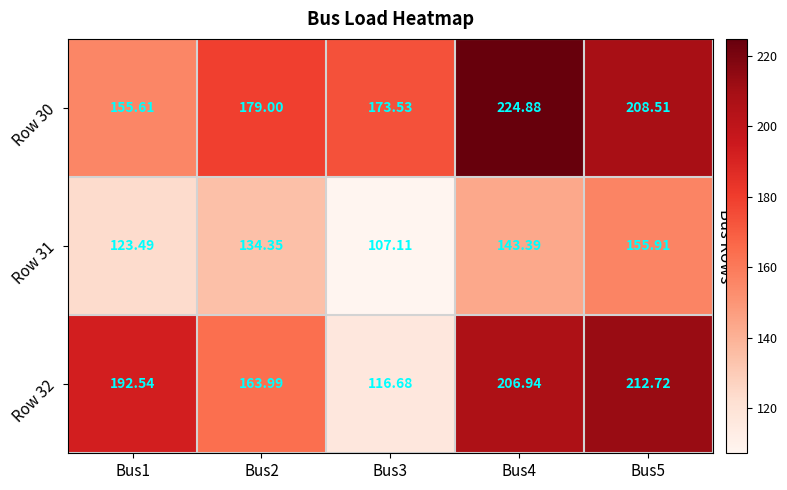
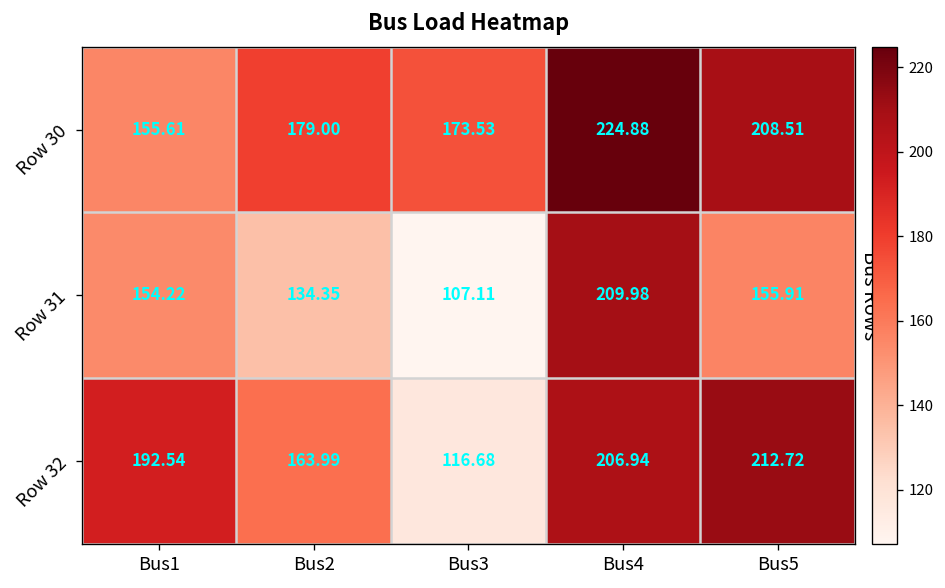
  {
    "Row 30": {
      "Bus1": 155.61,
      "Bus2": 179.00,
      "Bus3": 173.53,
      "Bus4": 224.88,
      "Bus5": 208.51
    },
    "Row 31": {
-     "Bus1": 123.49,
+     "Bus1": 154.22,
      "Bus2": 134.35,
      "Bus3": 107.11,
-     "Bus4": 143.39,
+     "Bus4": 209.98,
      "Bus5": 155.91
    },
    "Row 32": {
      "Bus1": 192.54,
      "Bus2": 163.99,
      "Bus3": 116.68,
      "Bus4": 206.94,
      "Bus5": 212.72
    }
  }
